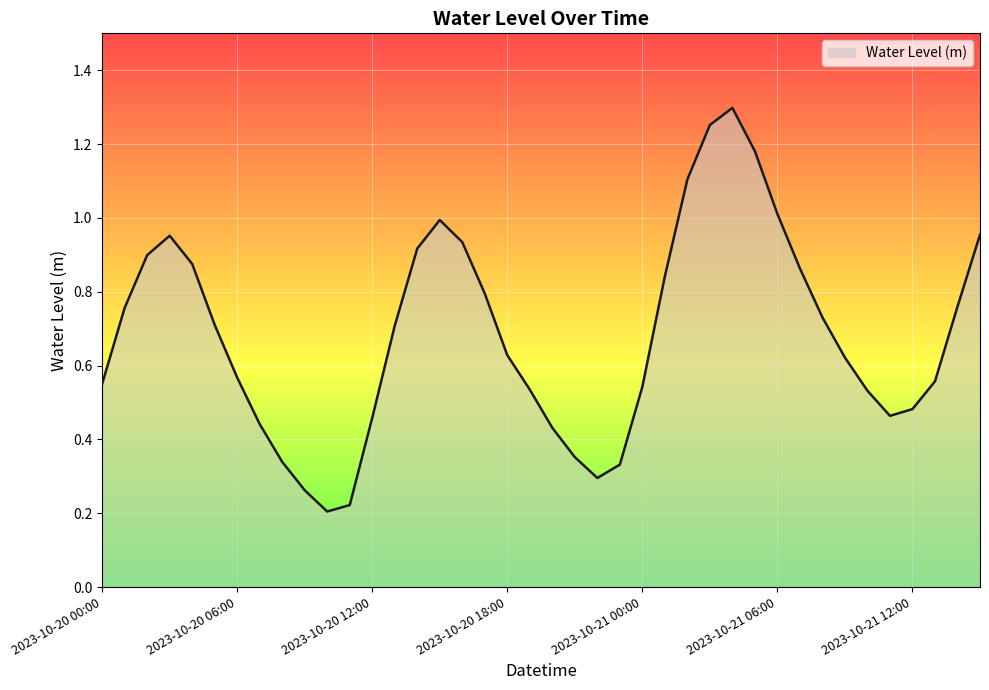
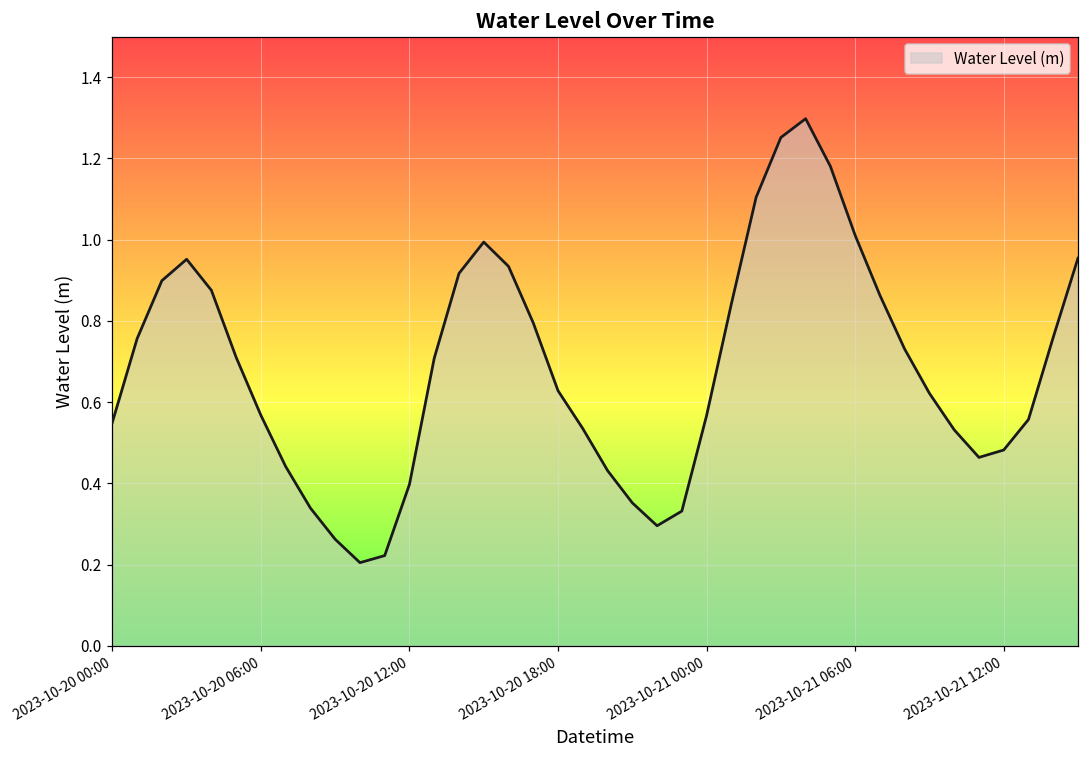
  {
    "2023-10-20 00:00": 0.55,
    "2023-10-20 06:00": 0.57,
-   "2023-10-20 12:00": 0.46,
+   "2023-10-20 12:00": 0.40,
    "2023-10-20 18:00": 0.63,
-   "2023-10-21 00:00": 0.54,
+   "2023-10-21 00:00": 0.57,
    "2023-10-21 06:00": 1.01,
    "2023-10-21 12:00": 0.48
  }
